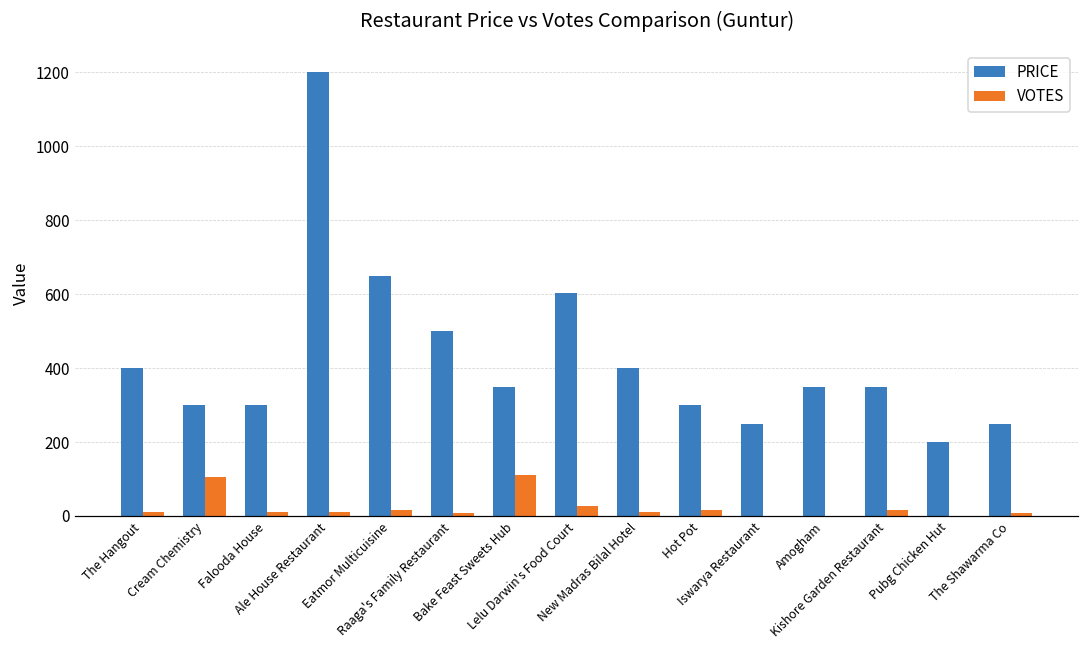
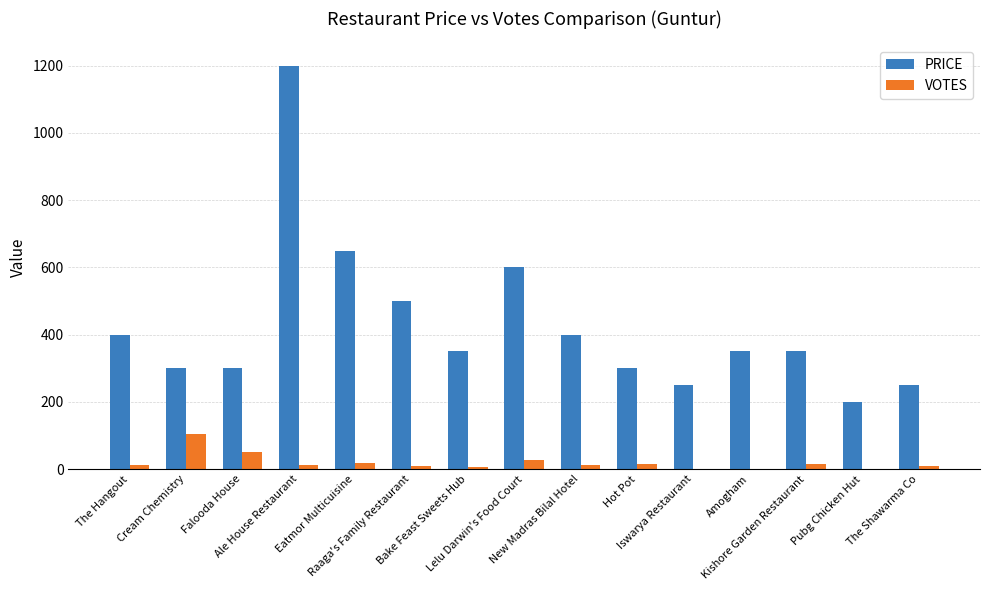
  {
    "PRICE": {
      "The Hangout": 400,
      "Cream Chemistry": 300,
      "Falooda House": 300,
      "Ale House Restaurant": 1200,
      "Eatmor Multicuisine": 650,
      "Raaga's Family Restaurant": 500,
      "Bake Feast Sweets Hub": 350,
      "Lelu Darwin's Food Court": 600,
      "New Madras Bilal Hotel": 400,
      "Hot Pot": 300,
      "Iswarya Restaurant": 250,
      "Amogham": 350,
      "Kishore Garden Restaurant": 350,
      "Pubg Chicken Hut": 200,
      "The Shawarma Co": 250
    },
    "VOTES": {
      "The Hangout": 10,
      "Cream Chemistry": 110,
-     "Falooda House": 10,
+     "Falooda House": 50,
      "Ale House Restaurant": 10,
      "Eatmor Multicuisine": 20,
      "Raaga's Family Restaurant": 10,
-     "Bake Feast Sweets Hub": 110,
+     "Bake Feast Sweets Hub": 10,
      "Lelu Darwin's Food Court": 30,
      "New Madras Bilal Hotel": 10,
      "Hot Pot": 20,
      "Iswarya Restaurant": 0,
      "Amogham": 0,
      "Kishore Garden Restaurant": 20,
      "Pubg Chicken Hut": 0,
      "The Shawarma Co": 10
    }
  }
